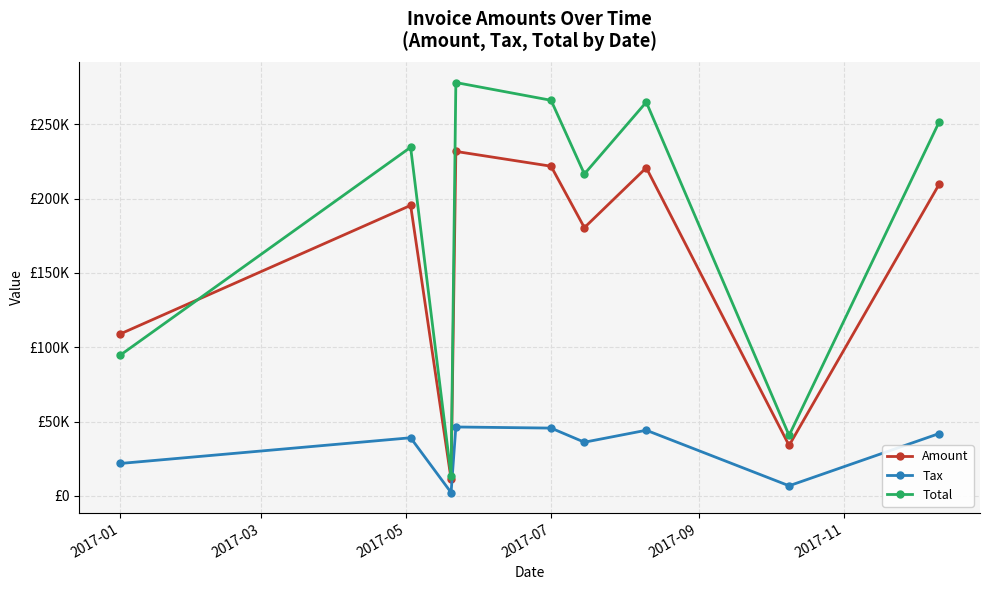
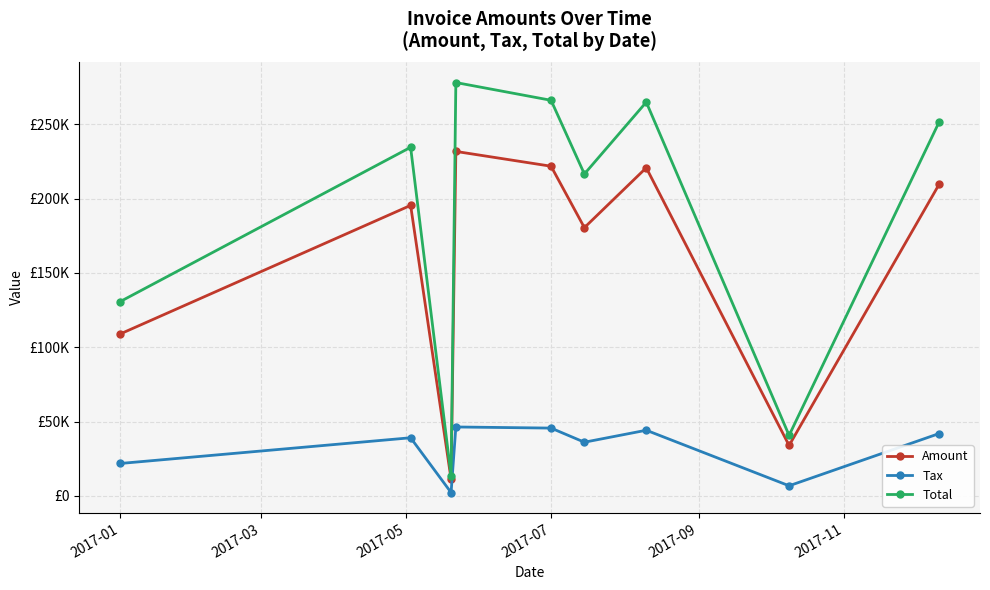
  {
    "Amount": {
      "2017-01": "£109000",
      "2017-07": "£222000"
    },
    "Tax": {
      "2017-01": "£22000",
      "2017-07": "£46000"
    },
    "Total": {
-     "2017-01": "£95000",
+     "2017-01": "£131000",
      "2017-07": "£266000"
    }
  }
